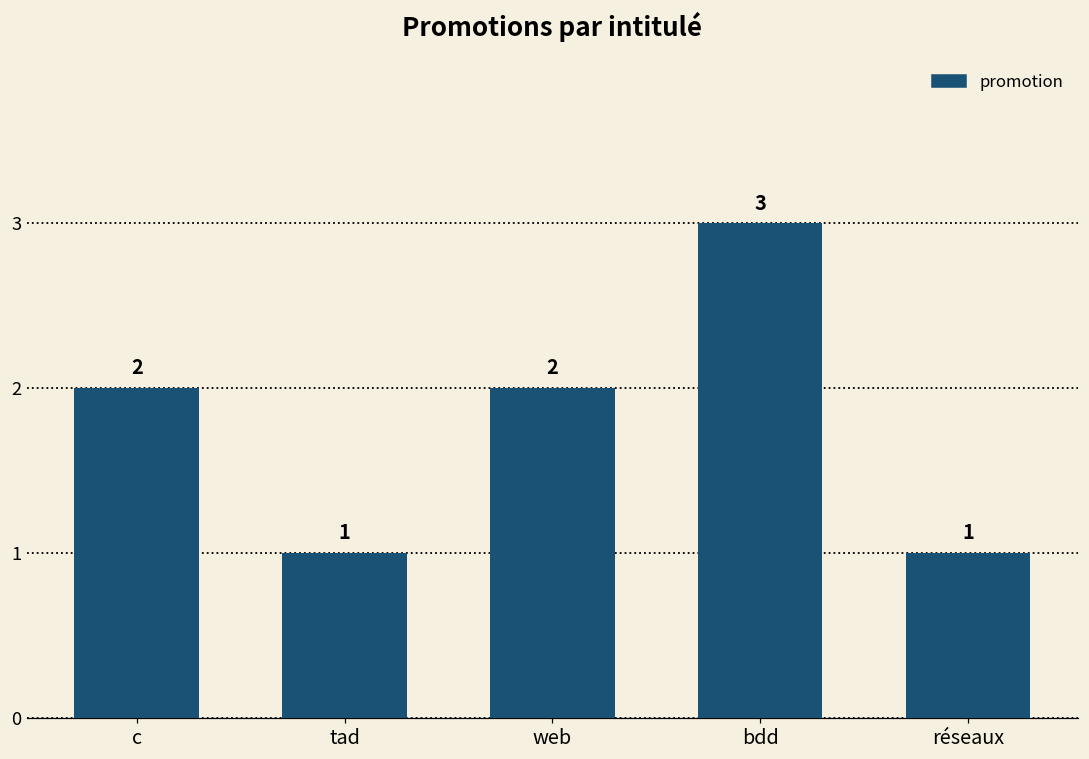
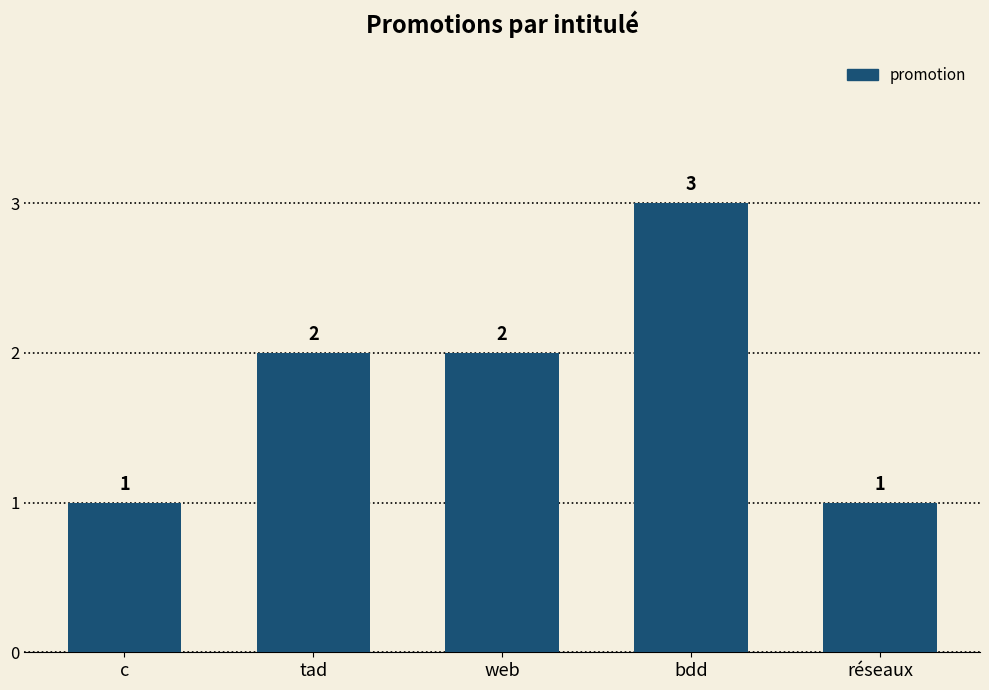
  {
-   "c": 2,
-   "tad": 1,
+   "c": 1,
+   "tad": 2,
    "web": 2,
    "bdd": 3,
    "réseaux": 1
  }
